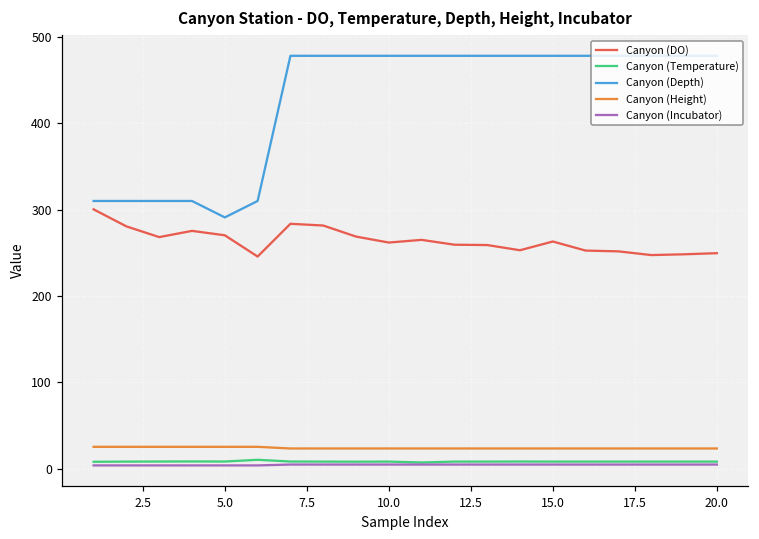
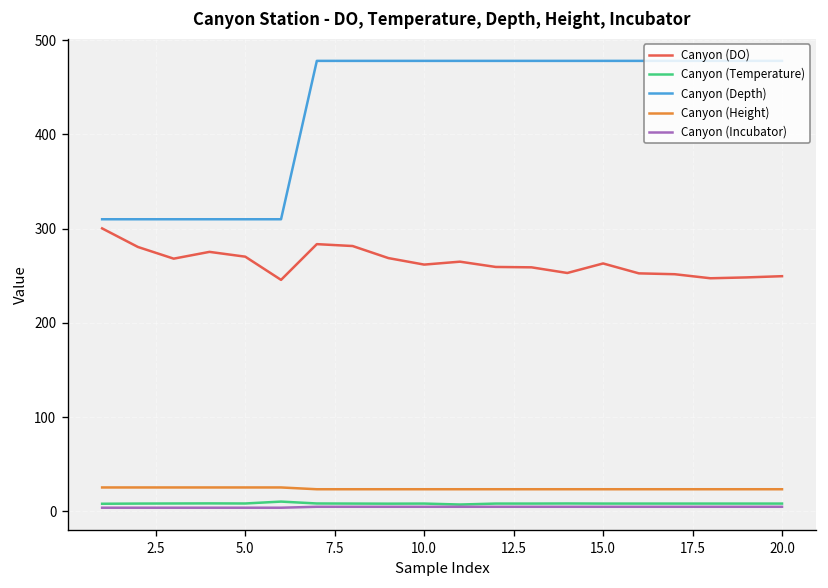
  {
    "Canyon (Temperature)": {
      "5.0": 10,
      "10.0": 10,
      "15.0": 10,
      "20.0": 10
    },
    "Canyon (Depth)": {
-     "5.0": 290,
+     "5.0": 310,
      "10.0": 480,
      "15.0": 480
    },
    "Canyon (Incubator)": {
      "5.0": 0,
      "10.0": 10,
      "15.0": 10,
      "20.0": 10
    }
  }
